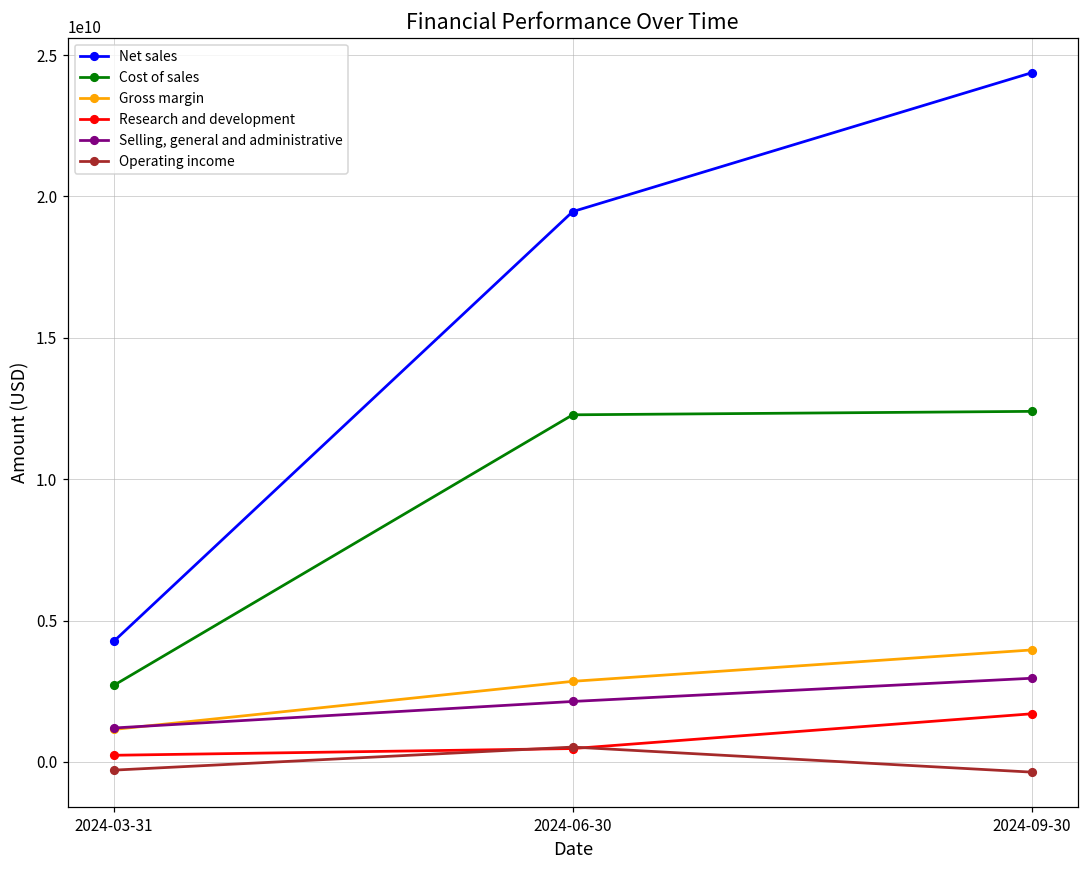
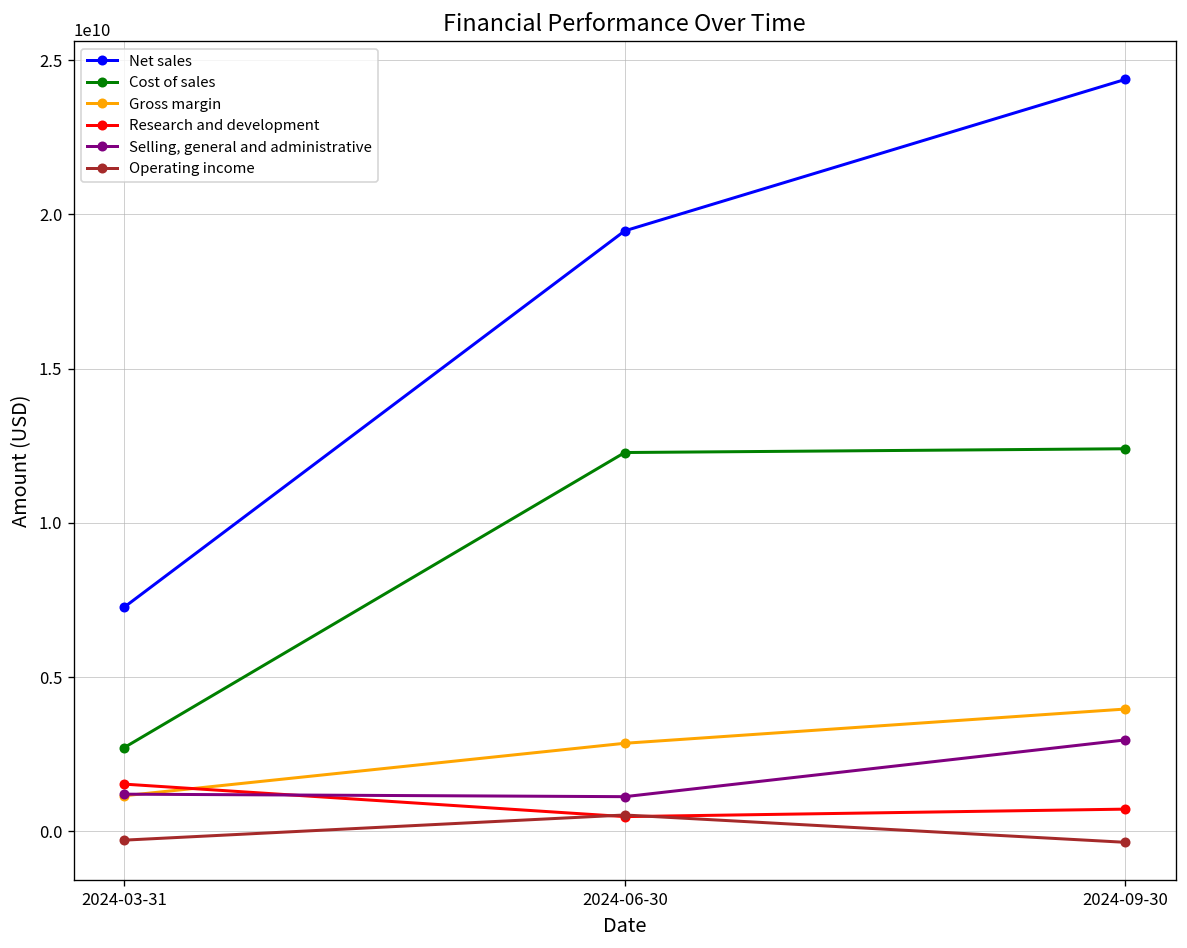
  {
    "Net sales": {
-     "2024-03-31": 4300000000,
+     "2024-03-31": 7300000000,
      "2024-06-30": 19500000000,
      "2024-09-30": 24400000000
    },
    "Cost of sales": {
      "2024-03-31": 2700000000,
      "2024-06-30": 12300000000,
      "2024-09-30": 12400000000
    },
    "Gross margin": {
      "2024-06-30": 2900000000,
      "2024-09-30": 4000000000
    },
    "Research and development": {
-     "2024-03-31": 200000000,
-     "2024-09-30": 1700000000
+     "2024-03-31": 1500000000,
+     "2024-09-30": 700000000
    },
    "Selling, general and administrative": {
-     "2024-06-30": 2100000000,
+     "2024-06-30": 1100000000,
      "2024-09-30": 3000000000
    },
    "Operating income": {
      "2024-03-31": -300000000,
      "2024-09-30": -400000000
    }
  }
